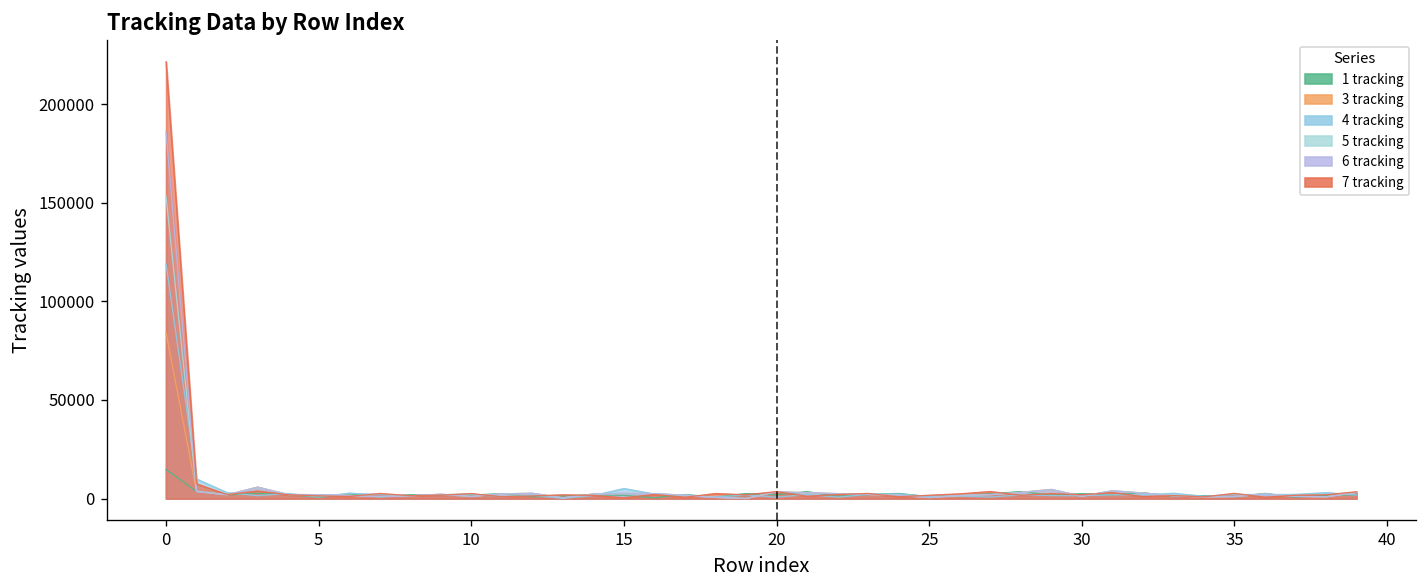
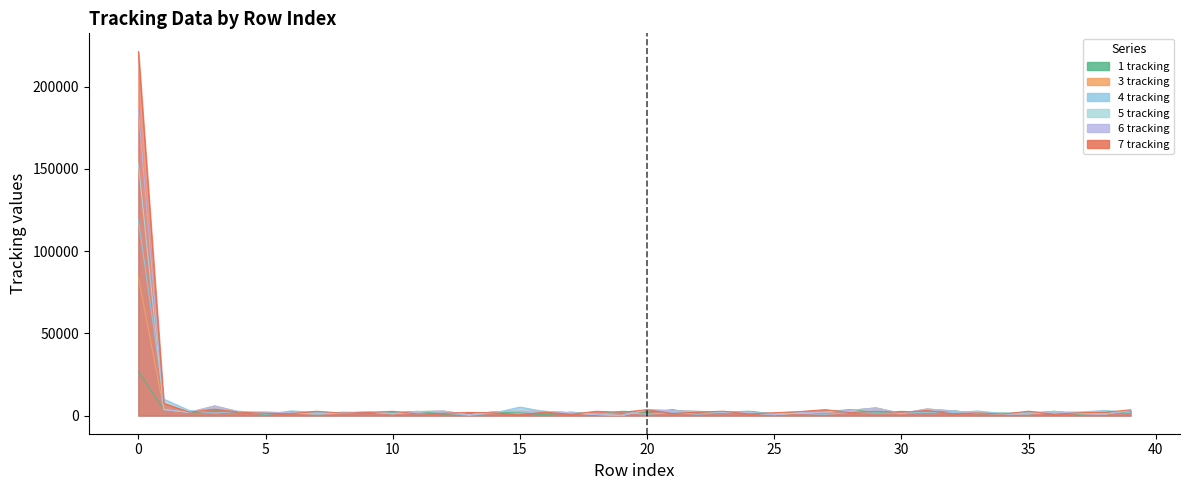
  {
    "1 tracking": {
-     "0": 15000
+     "0": 27000
    }
  }
